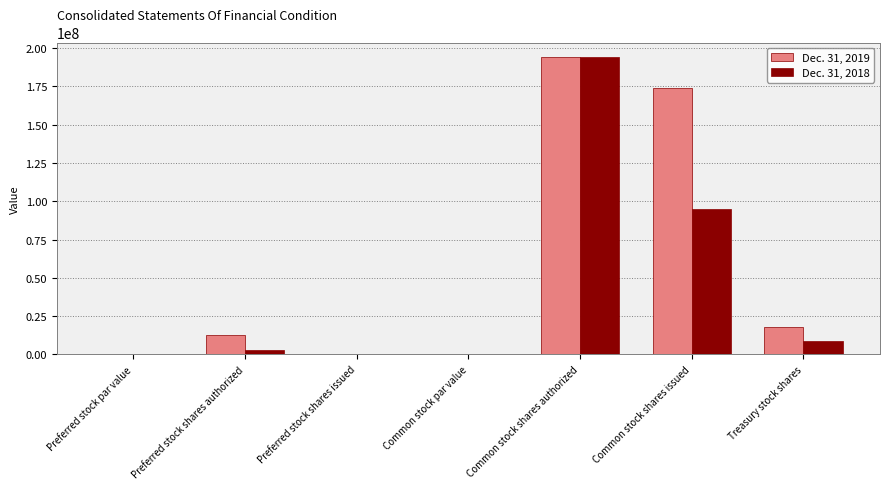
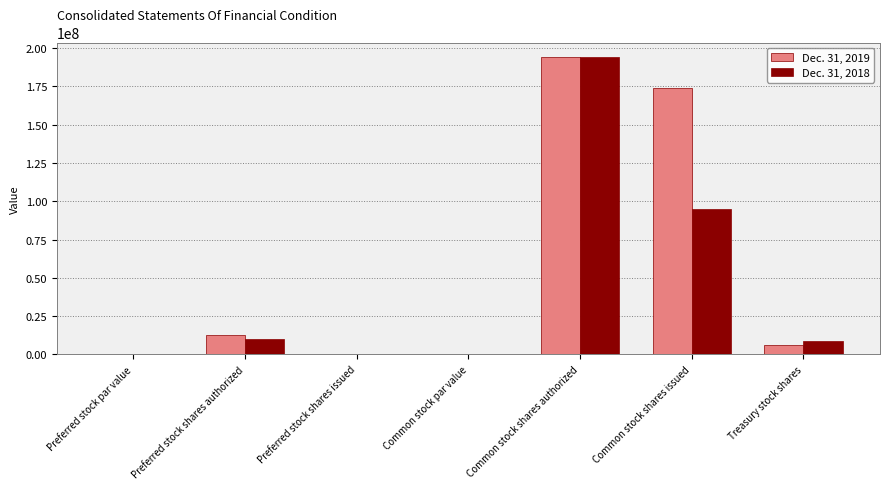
  {
    "Dec. 31, 2019": {
      "Preferred stock shares authorized": 13000000,
      "Common stock shares authorized": 194000000,
      "Common stock shares issued": 174000000,
-     "Treasury stock shares": 18000000
+     "Treasury stock shares": 6000000
    },
    "Dec. 31, 2018": {
-     "Preferred stock shares authorized": 3000000,
+     "Preferred stock shares authorized": 10000000,
      "Common stock shares authorized": 194000000,
      "Common stock shares issued": 95000000,
      "Treasury stock shares": 9000000
    }
  }
